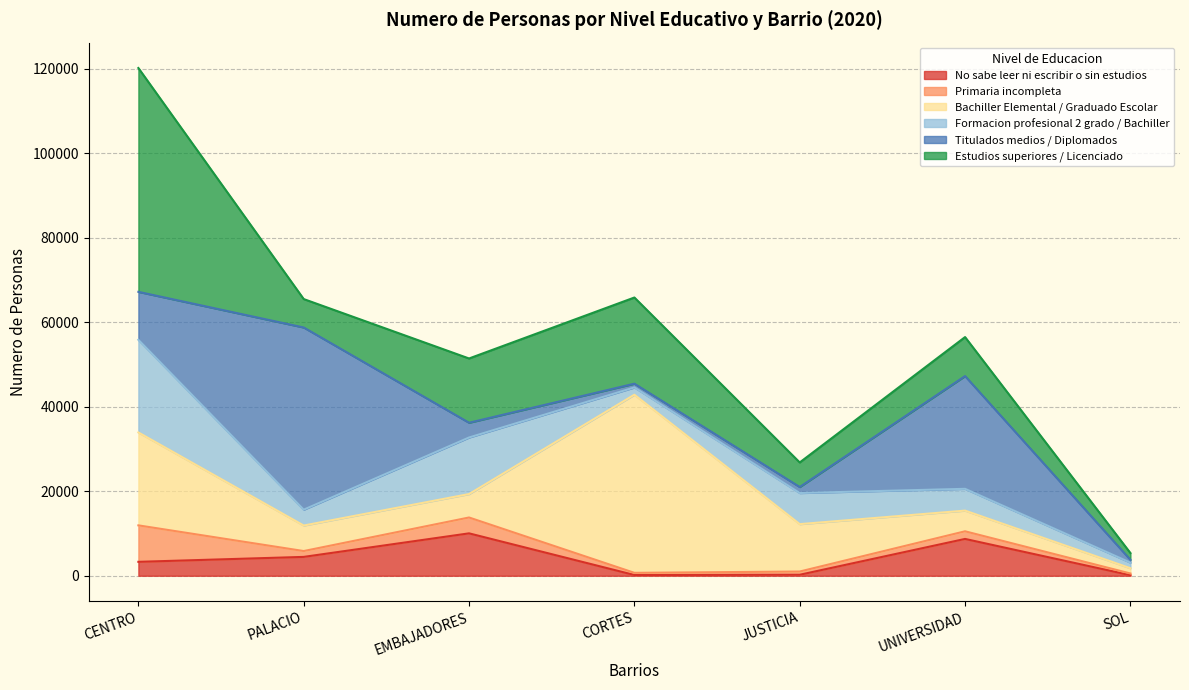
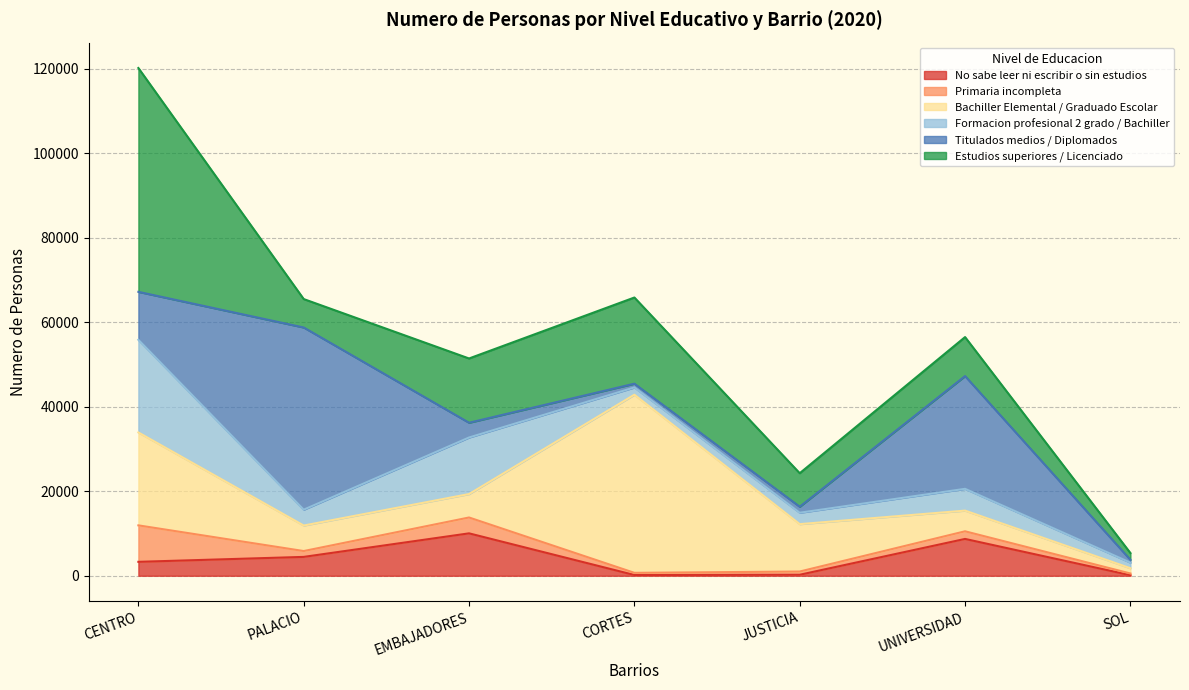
  {
    "No sabe leer ni escribir o sin estudios": {
      "CENTRO": 3000,
      "PALACIO": 4000,
      "EMBAJADORES": 10000,
      "JUSTICIA": 0,
      "UNIVERSIDAD": 9000
    },
    "Primaria incompleta": {
      "CENTRO": 9000,
      "PALACIO": 1000,
      "EMBAJADORES": 4000,
      "JUSTICIA": 1000,
      "UNIVERSIDAD": 2000
    },
    "Bachiller Elemental / Graduado Escolar": {
      "CENTRO": 22000,
      "PALACIO": 6000,
      "EMBAJADORES": 6000,
      "CORTES": 42000,
      "JUSTICIA": 11000,
      "UNIVERSIDAD": 5000,
      "SOL": 1000
    },
    "Formacion profesional 2 grado / Bachiller": {
      "CENTRO": 22000,
      "PALACIO": 4000,
      "EMBAJADORES": 13000,
      "CORTES": 2000,
-     "JUSTICIA": 7000,
+     "JUSTICIA": 3000,
      "UNIVERSIDAD": 5000,
      "SOL": 1000
    },
    "Titulados medios / Diplomados": {
      "CENTRO": 11000,
      "PALACIO": 43000,
      "EMBAJADORES": 3000,
      "CORTES": 1000,
      "JUSTICIA": 1000,
      "UNIVERSIDAD": 27000,
      "SOL": 1000
    },
    "Estudios superiores / Licenciado": {
      "CENTRO": 53000,
      "PALACIO": 7000,
      "EMBAJADORES": 15000,
      "CORTES": 20000,
-     "JUSTICIA": 6000,
+     "JUSTICIA": 8000,
      "UNIVERSIDAD": 9000,
      "SOL": 2000
    }
  }
